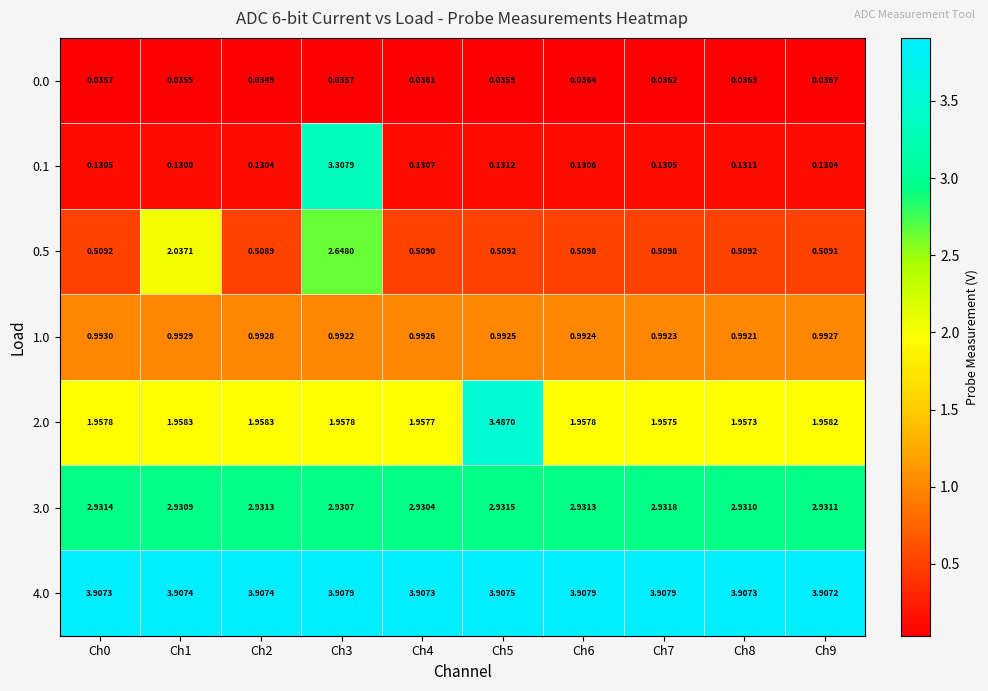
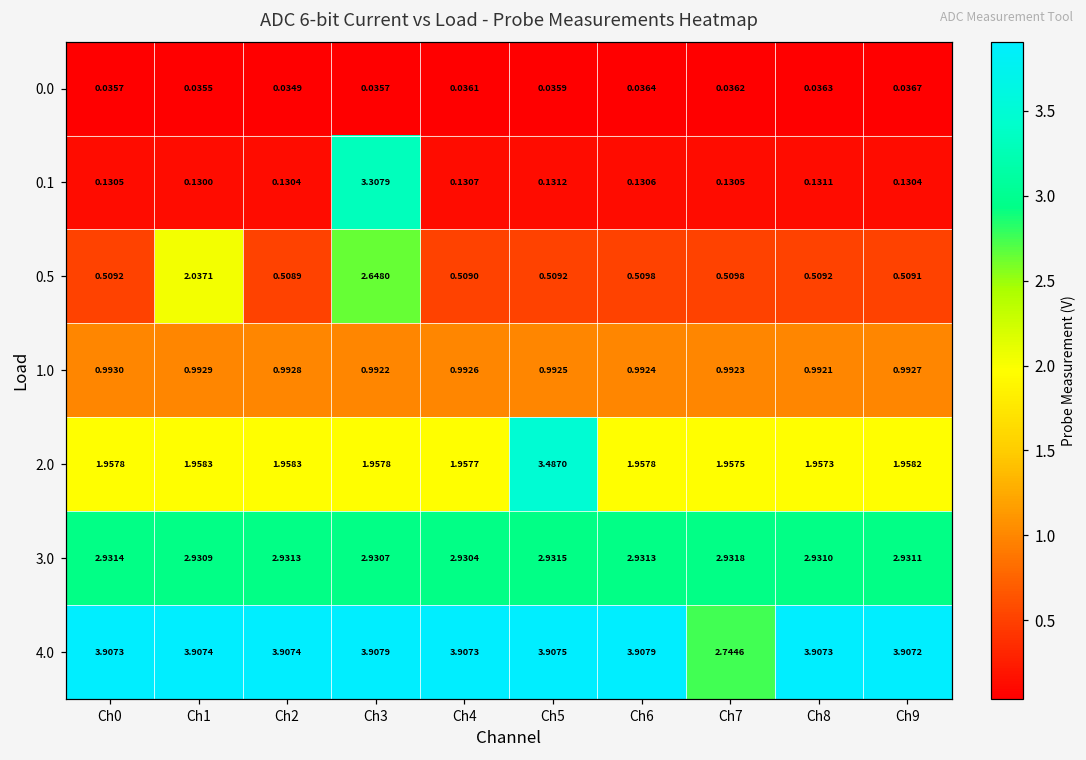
  {
    "0.0": {
      "Ch0": 0.0357,
      "Ch1": 0.0355,
      "Ch2": 0.0349,
      "Ch3": 0.0357,
      "Ch4": 0.0361,
      "Ch5": 0.0359,
      "Ch6": 0.0364,
      "Ch7": 0.0362,
      "Ch8": 0.0363,
      "Ch9": 0.0367
    },
    "0.1": {
      "Ch0": 0.1305,
      "Ch1": 0.1300,
      "Ch2": 0.1304,
      "Ch3": 3.3079,
      "Ch4": 0.1307,
      "Ch5": 0.1312,
      "Ch6": 0.1306,
      "Ch7": 0.1305,
      "Ch8": 0.1311,
      "Ch9": 0.1304
    },
    "0.5": {
      "Ch0": 0.5092,
      "Ch1": 2.0371,
      "Ch2": 0.5089,
      "Ch3": 2.6480,
      "Ch4": 0.5090,
      "Ch5": 0.5092,
      "Ch6": 0.5098,
      "Ch7": 0.5098,
      "Ch8": 0.5092,
      "Ch9": 0.5091
    },
    "1.0": {
      "Ch0": 0.9930,
      "Ch1": 0.9929,
      "Ch2": 0.9928,
      "Ch3": 0.9922,
      "Ch4": 0.9926,
      "Ch5": 0.9925,
      "Ch6": 0.9924,
      "Ch7": 0.9923,
      "Ch8": 0.9921,
      "Ch9": 0.9927
    },
    "2.0": {
      "Ch0": 1.9578,
      "Ch1": 1.9583,
      "Ch2": 1.9583,
      "Ch3": 1.9578,
      "Ch4": 1.9577,
      "Ch5": 3.4870,
      "Ch6": 1.9578,
      "Ch7": 1.9575,
      "Ch8": 1.9573,
      "Ch9": 1.9582
    },
    "3.0": {
      "Ch0": 2.9314,
      "Ch1": 2.9309,
      "Ch2": 2.9313,
      "Ch3": 2.9307,
      "Ch4": 2.9304,
      "Ch5": 2.9315,
      "Ch6": 2.9313,
      "Ch7": 2.9318,
      "Ch8": 2.9310,
      "Ch9": 2.9311
    },
    "4.0": {
      "Ch0": 3.9073,
      "Ch1": 3.9074,
      "Ch2": 3.9074,
      "Ch3": 3.9079,
      "Ch4": 3.9073,
      "Ch5": 3.9075,
      "Ch6": 3.9079,
-     "Ch7": 3.9079,
+     "Ch7": 2.7446,
      "Ch8": 3.9073,
      "Ch9": 3.9072
    }
  }
